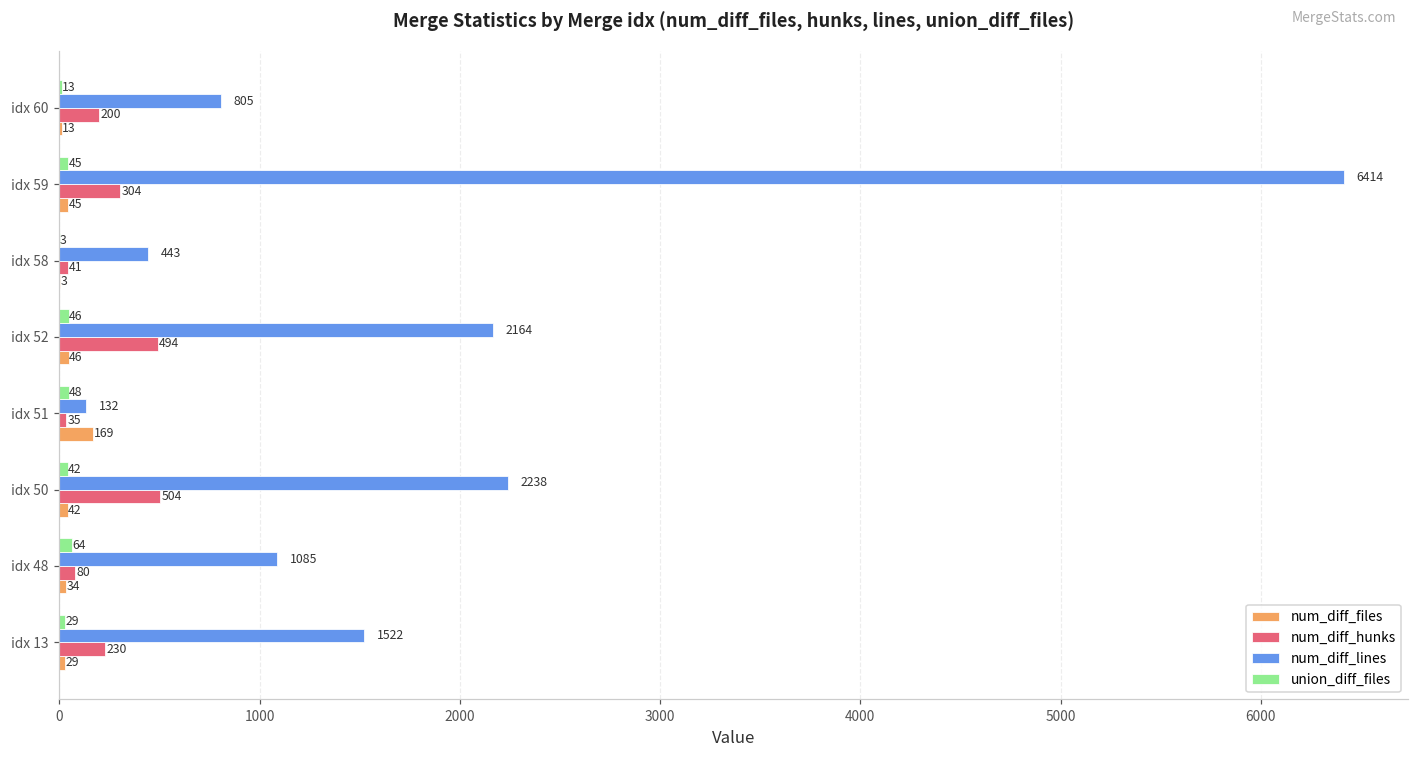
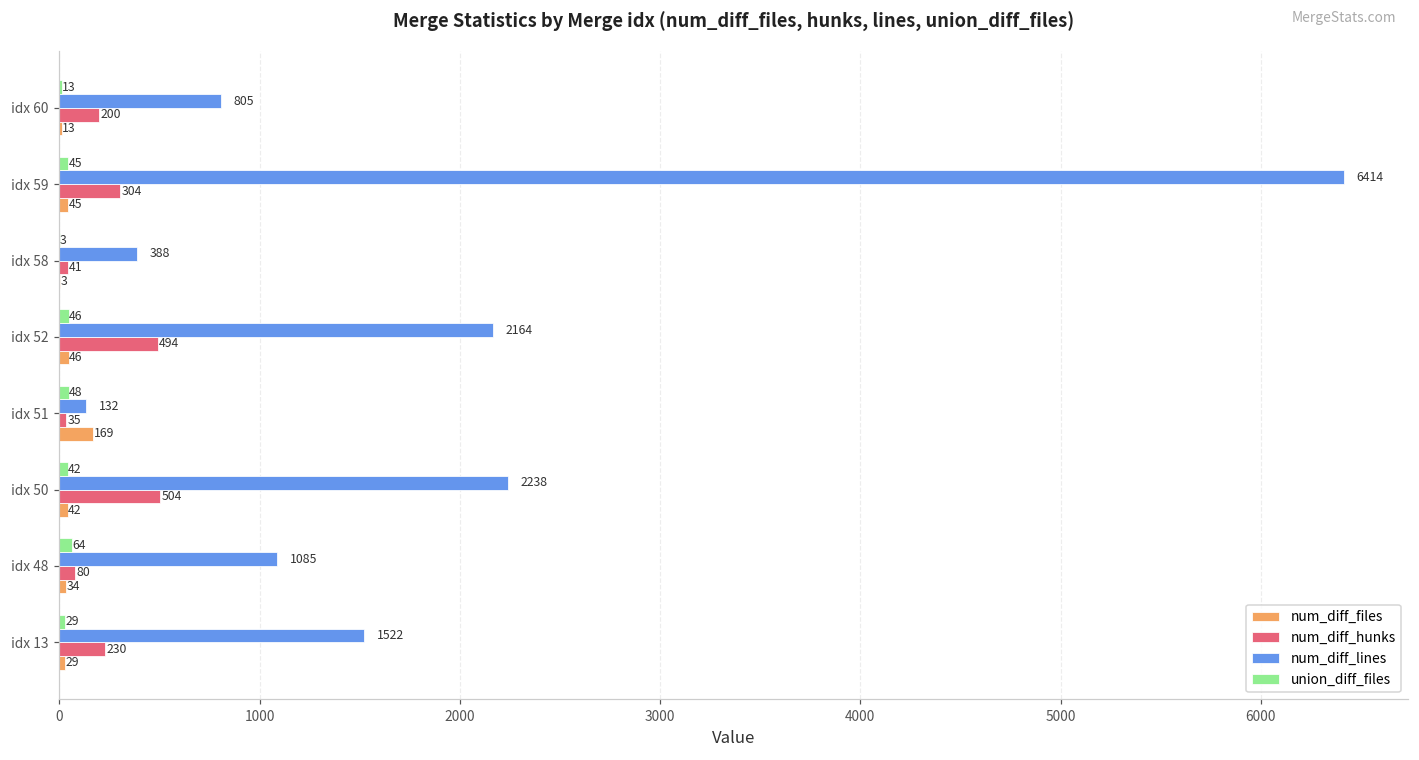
  {
    "num_diff_files": {
      "idx 60": 13,
      "idx 59": 45,
      "idx 58": 3,
      "idx 52": 46,
      "idx 51": 169,
      "idx 50": 42,
      "idx 48": 34,
      "idx 13": 29
    },
    "num_diff_hunks": {
      "idx 60": 200,
      "idx 59": 304,
      "idx 58": 41,
      "idx 52": 494,
      "idx 51": 35,
      "idx 50": 504,
      "idx 48": 80,
      "idx 13": 230
    },
    "num_diff_lines": {
      "idx 60": 805,
      "idx 59": 6414,
-     "idx 58": 443,
+     "idx 58": 388,
      "idx 52": 2164,
      "idx 51": 132,
      "idx 50": 2238,
      "idx 48": 1085,
      "idx 13": 1522
    },
    "union_diff_files": {
      "idx 60": 13,
      "idx 59": 45,
      "idx 58": 3,
      "idx 52": 46,
      "idx 51": 48,
      "idx 50": 42,
      "idx 48": 64,
      "idx 13": 29
    }
  }
